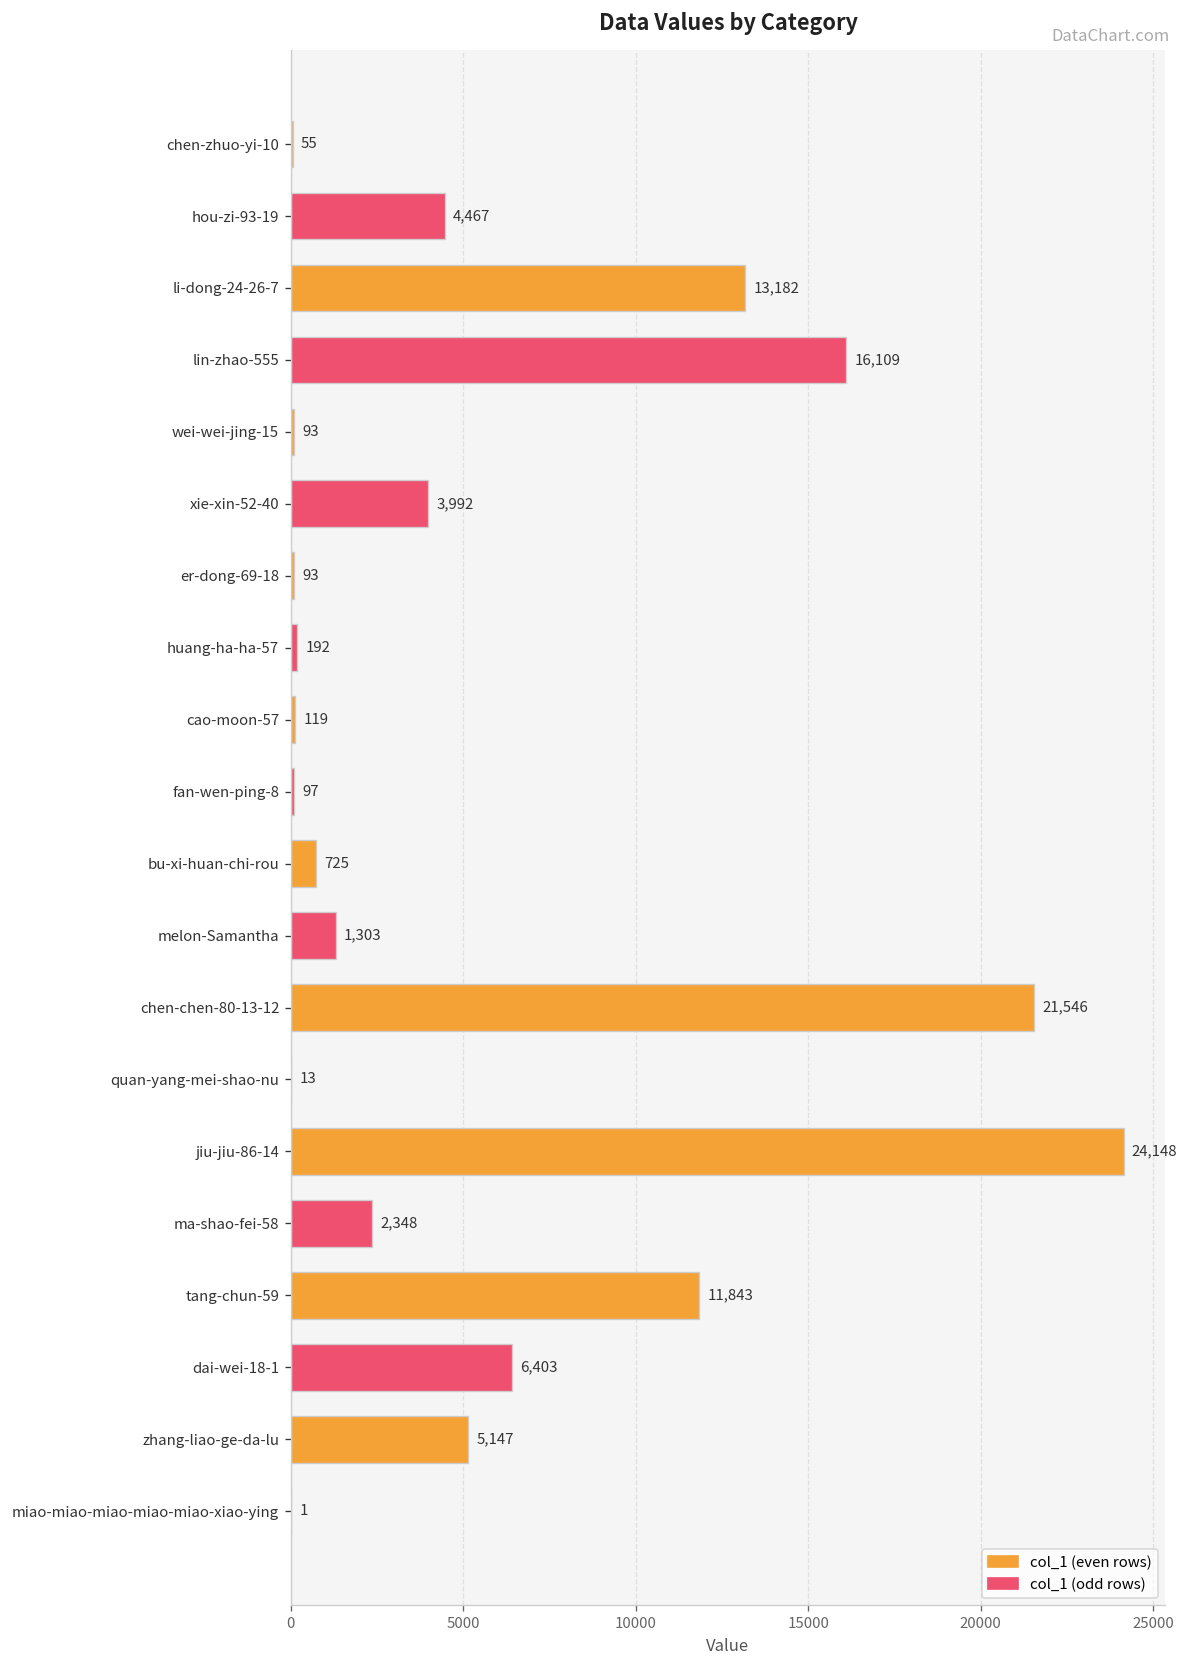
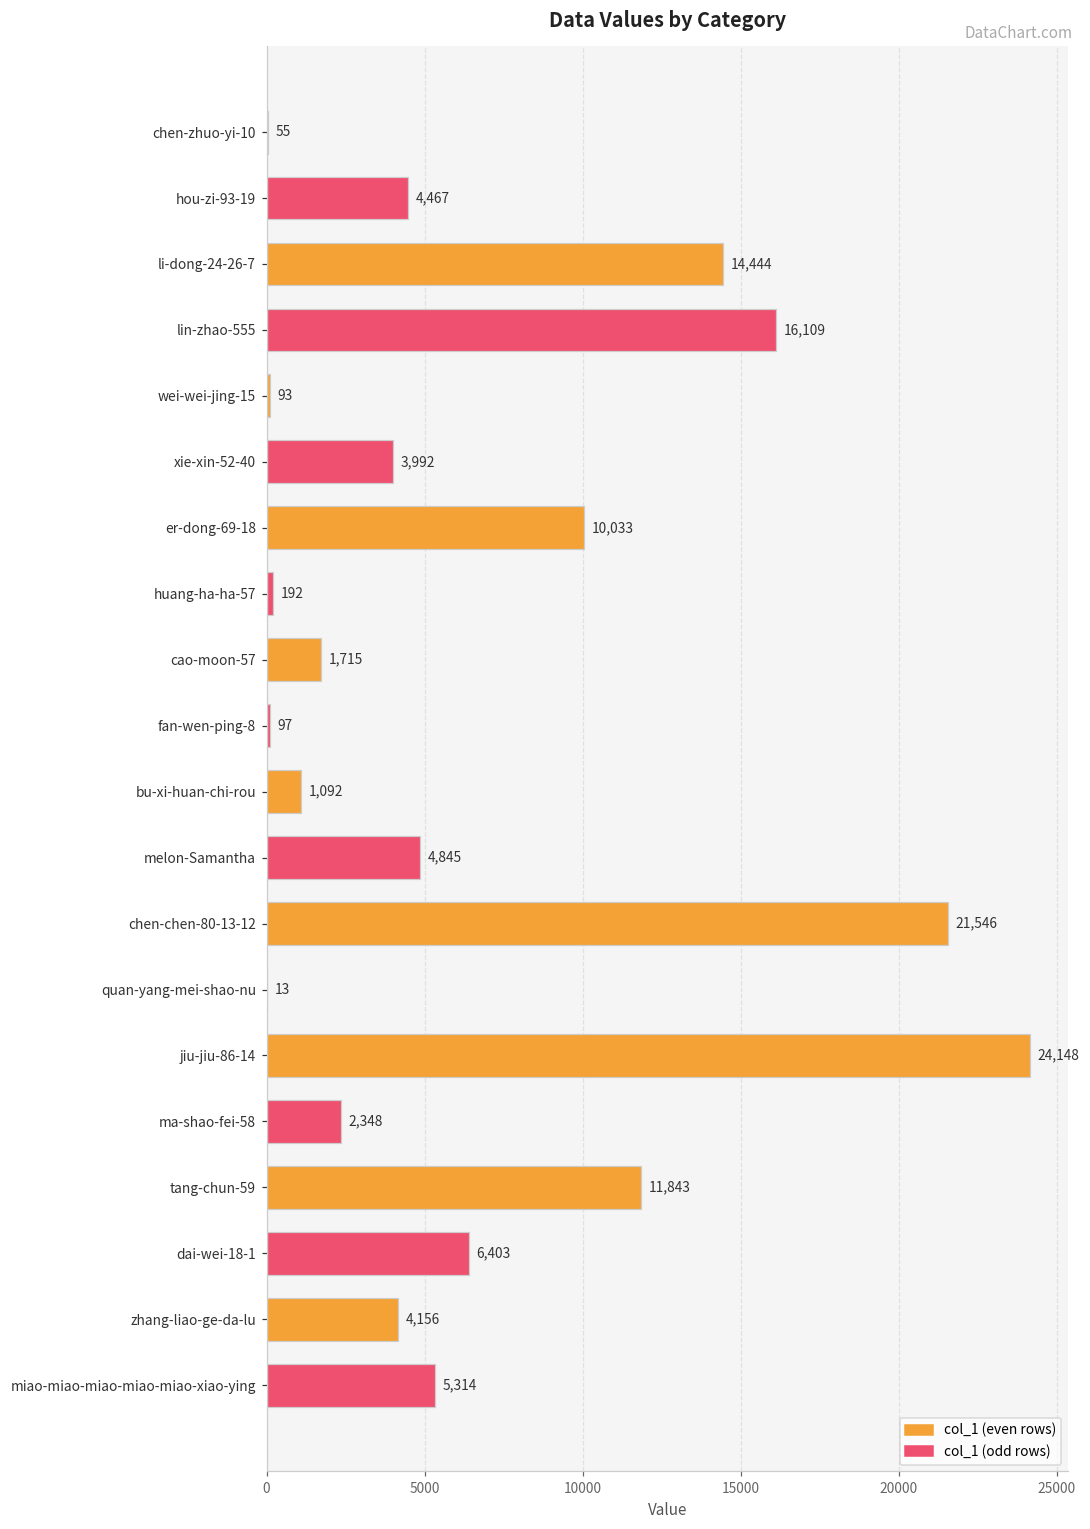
  {
    "chen-zhuo-yi-10": "55",
    "hou-zi-93-19": "4,467",
-   "li-dong-24-26-7": "13,182",
+   "li-dong-24-26-7": "14,444",
    "lin-zhao-555": "16,109",
    "wei-wei-jing-15": "93",
    "xie-xin-52-40": "3,992",
-   "er-dong-69-18": "93",
+   "er-dong-69-18": "10,033",
    "huang-ha-ha-57": "192",
-   "cao-moon-57": "119",
+   "cao-moon-57": "1,715",
    "fan-wen-ping-8": "97",
-   "bu-xi-huan-chi-rou": "725",
-   "melon-Samantha": "1,303",
+   "bu-xi-huan-chi-rou": "1,092",
+   "melon-Samantha": "4,845",
    "chen-chen-80-13-12": "21,546",
    "quan-yang-mei-shao-nu": "13",
    "jiu-jiu-86-14": "24,148",
    "ma-shao-fei-58": "2,348",
    "tang-chun-59": "11,843",
    "dai-wei-18-1": "6,403",
-   "zhang-liao-ge-da-lu": "5,147",
-   "miao-miao-miao-miao-miao-xiao-ying": "1"
+   "zhang-liao-ge-da-lu": "4,156",
+   "miao-miao-miao-miao-miao-xiao-ying": "5,314"
  }
